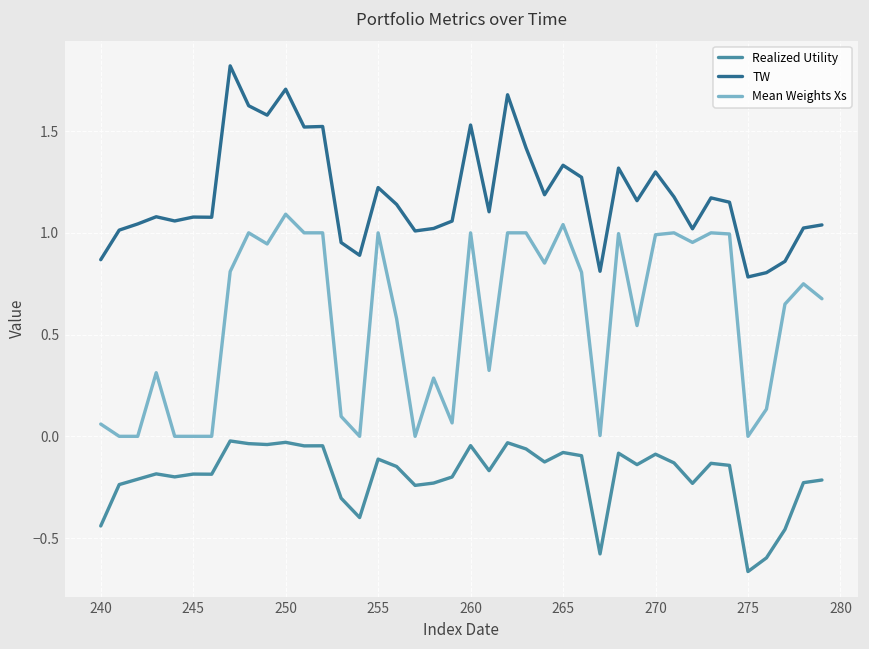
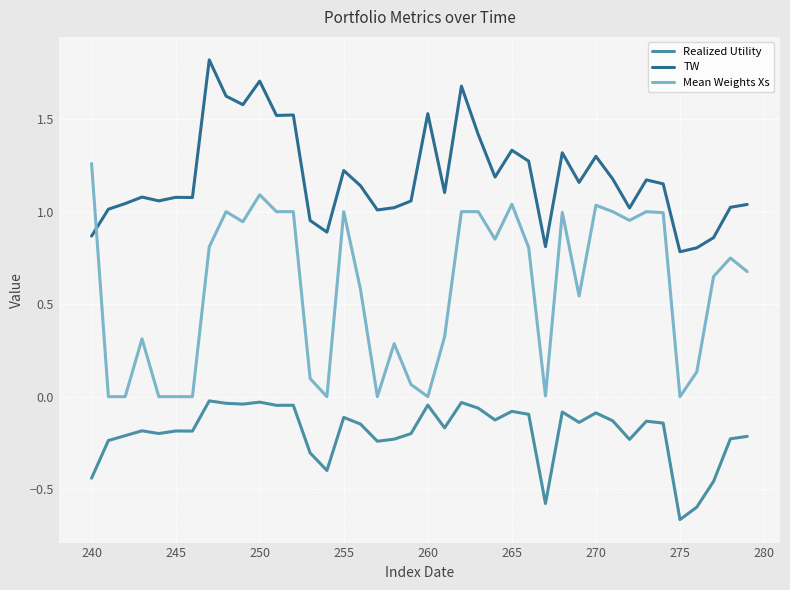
  {
    "Mean Weights Xs": {
-     "240": 0.06,
+     "240": 1.26,
      "245": 0.00,
      "250": 1.09,
      "255": 1.00,
-     "260": 1,
+     "260": 0,
      "265": 1.04,
-     "270": 0.99,
+     "270": 1.03,
      "275": 0.00
    }
  }
